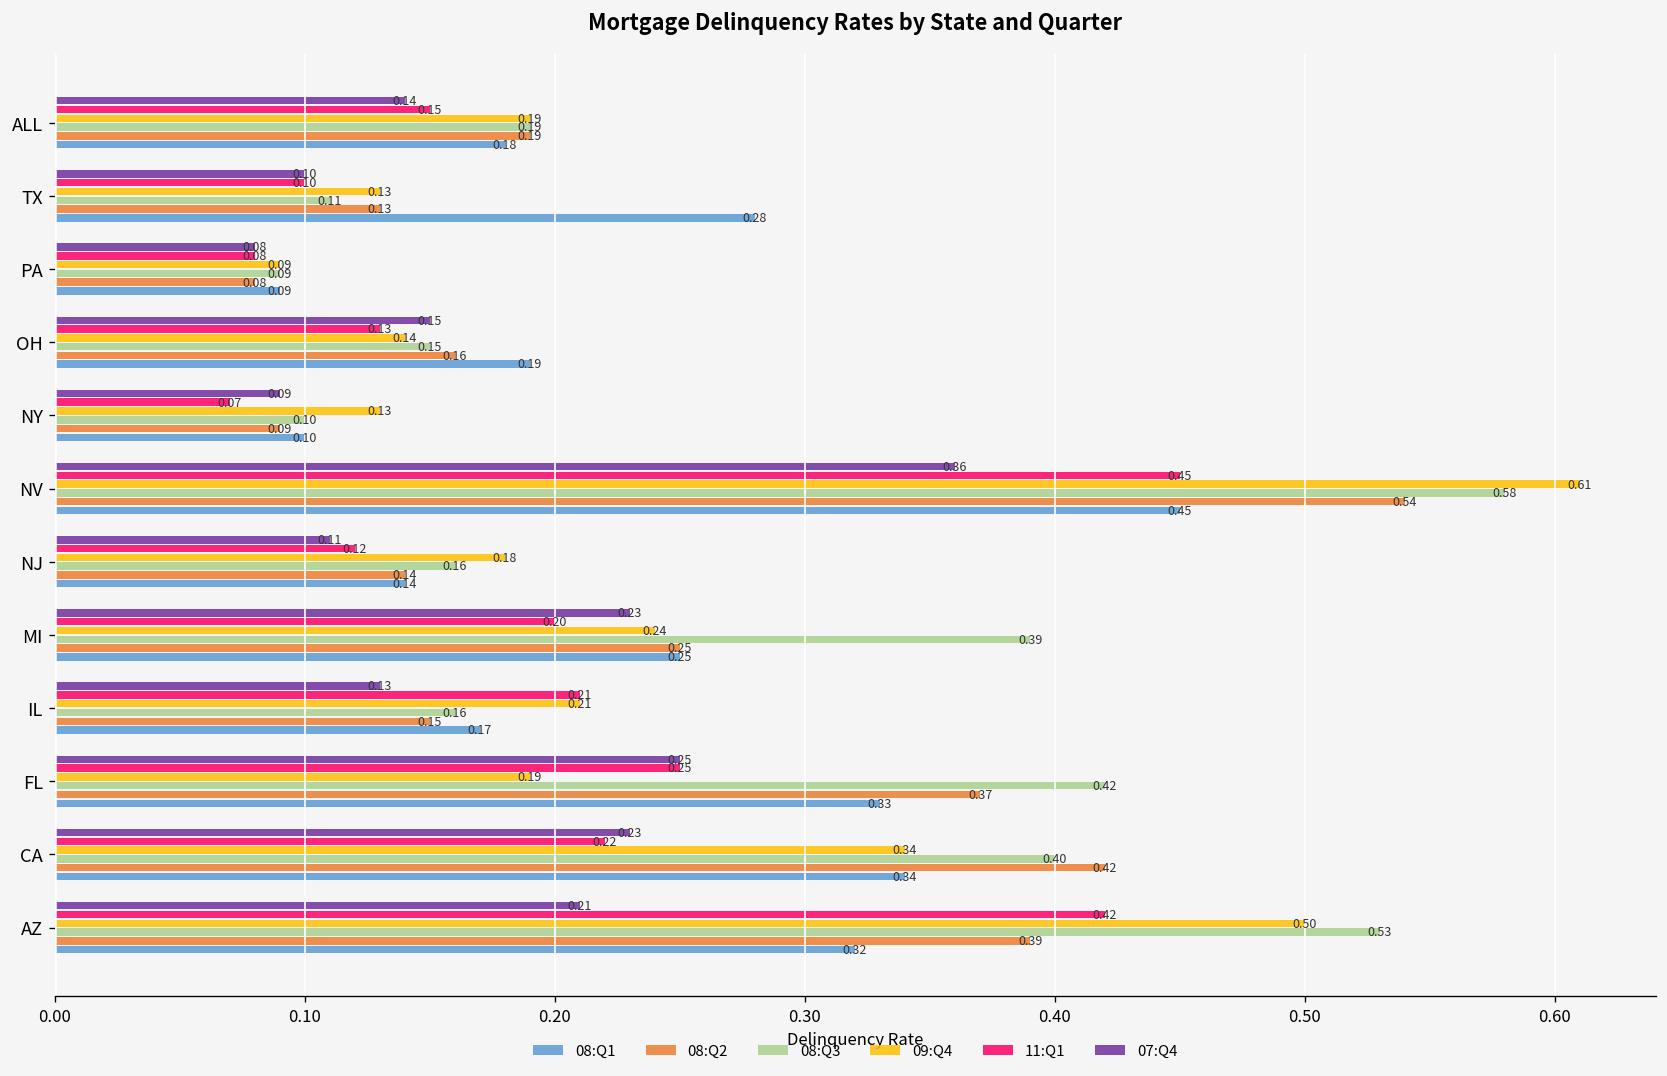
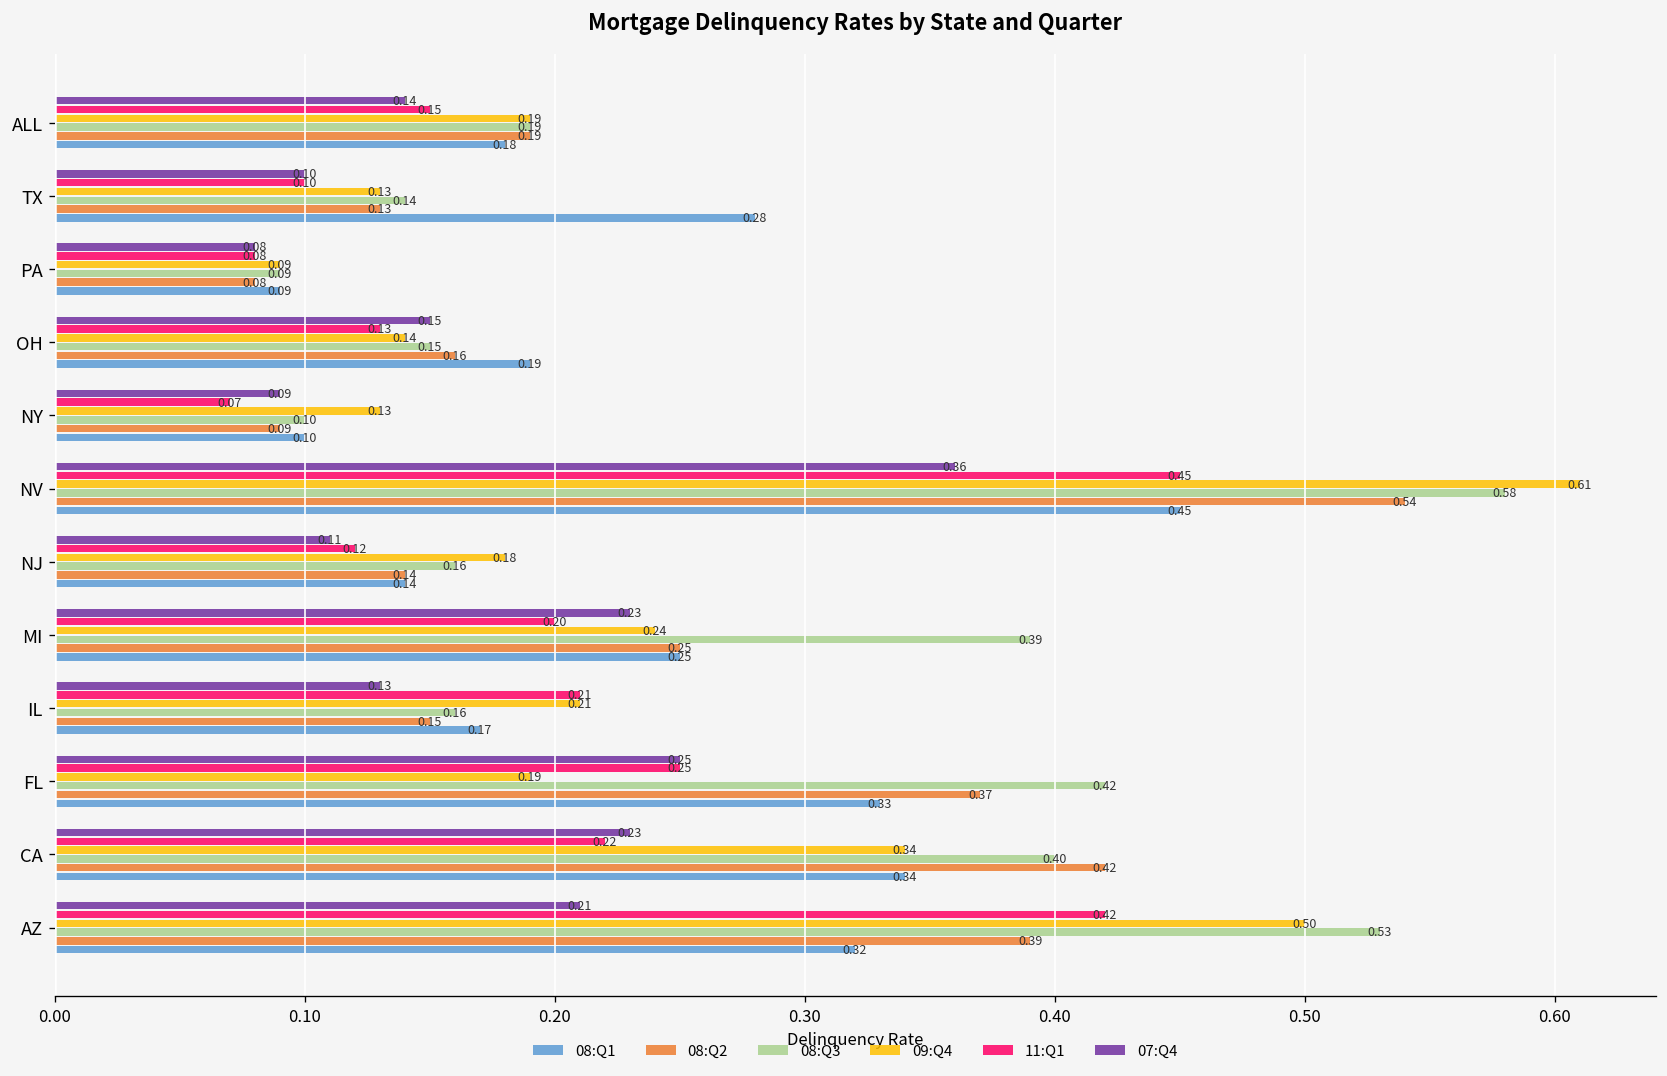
  {
    "08:Q3": {
-     "TX": 0.11
+     "TX": 0.14
    }
  }
